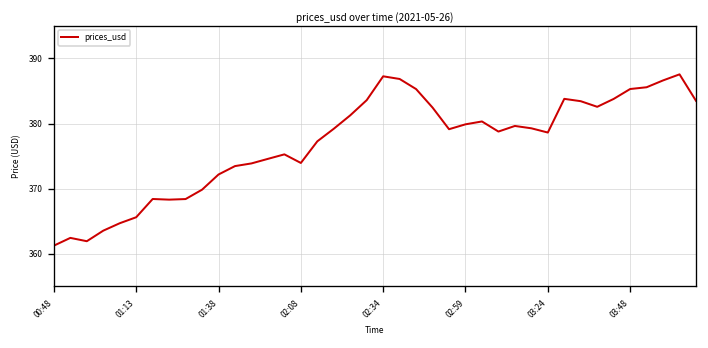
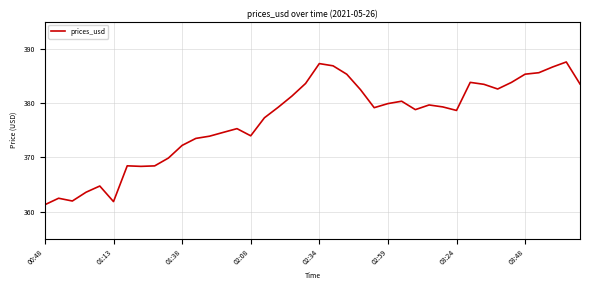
  {
    "00:48": 361,
-   "01:13": 366,
+   "01:13": 362,
    "01:38": 372,
    "02:08": 374,
    "02:34": 387,
    "02:59": 380,
    "03:24": 379,
    "03:48": 385
  }
